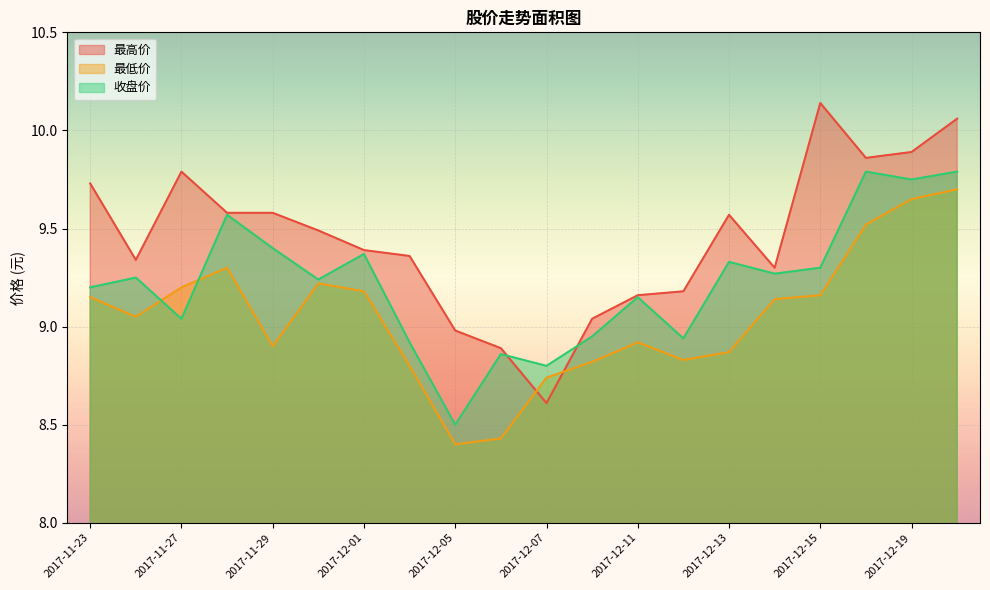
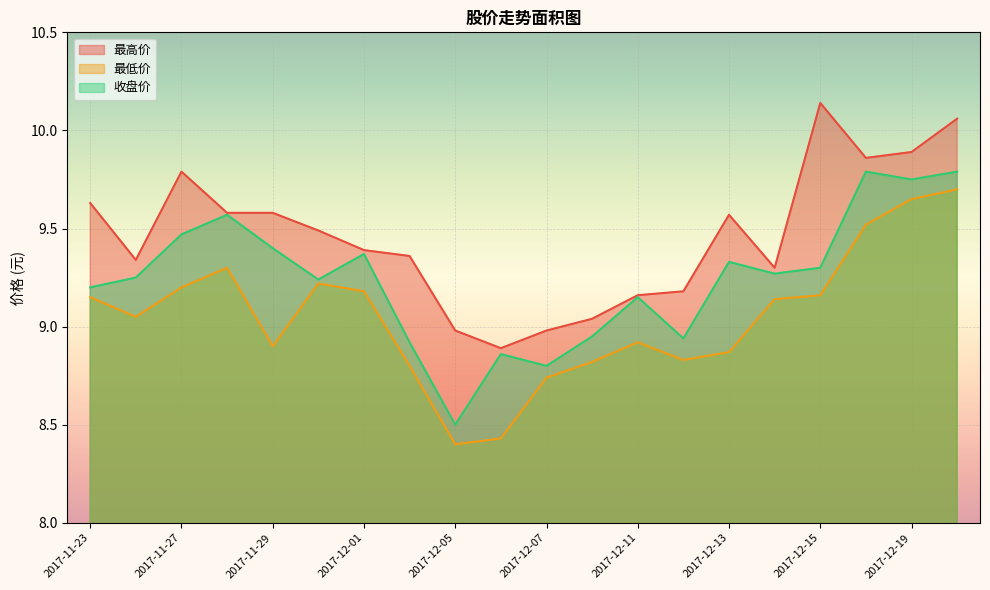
  {
    "最高价": {
-     "2017-11-23": 9.73,
+     "2017-11-23": 9.63,
      "2017-11-27": 9.79,
      "2017-11-29": 9.58,
      "2017-12-01": 9.39,
      "2017-12-05": 8.98,
-     "2017-12-07": 8.61,
+     "2017-12-07": 8.98,
      "2017-12-13": 9.57,
      "2017-12-15": 10.14,
      "2017-12-19": 9.89
    },
    "最低价": {
      "2017-11-23": 9.15,
      "2017-11-27": 9.20,
      "2017-11-29": 8.90,
      "2017-12-01": 9.18,
      "2017-12-05": 8.40,
      "2017-12-07": 8.74,
      "2017-12-11": 8.92,
      "2017-12-13": 8.87,
      "2017-12-15": 9.16,
      "2017-12-19": 9.65
    },
    "收盘价": {
      "2017-11-23": 9.20,
-     "2017-11-27": 9.04,
+     "2017-11-27": 9.47,
      "2017-11-29": 9.40,
      "2017-12-01": 9.37,
      "2017-12-05": 8.50,
      "2017-12-07": 8.80,
      "2017-12-13": 9.33,
      "2017-12-15": 9.30,
      "2017-12-19": 9.75
    }
  }
